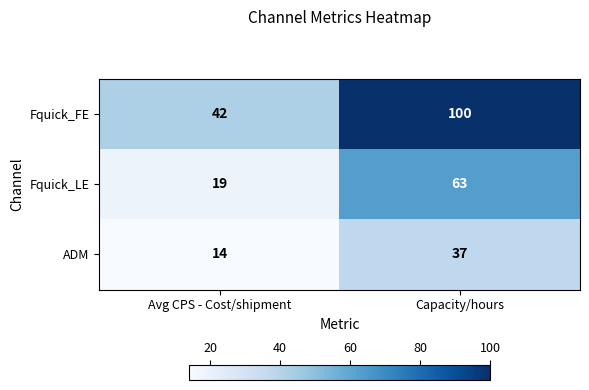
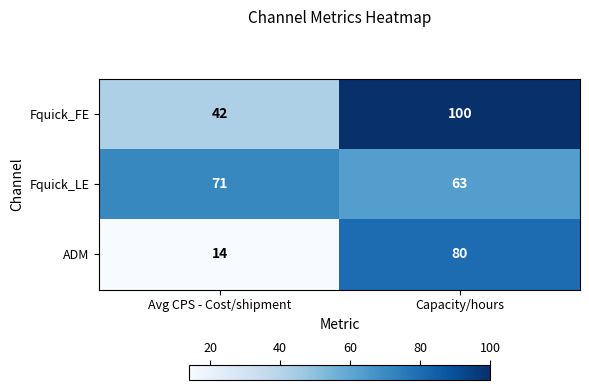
  {
    "Fquick_FE": {
      "Avg CPS - Cost/shipment": 42,
      "Capacity/hours": 100
    },
    "Fquick_LE": {
-     "Avg CPS - Cost/shipment": 19,
+     "Avg CPS - Cost/shipment": 71,
      "Capacity/hours": 63
    },
    "ADM": {
      "Avg CPS - Cost/shipment": 14,
-     "Capacity/hours": 37
+     "Capacity/hours": 80
    }
  }
